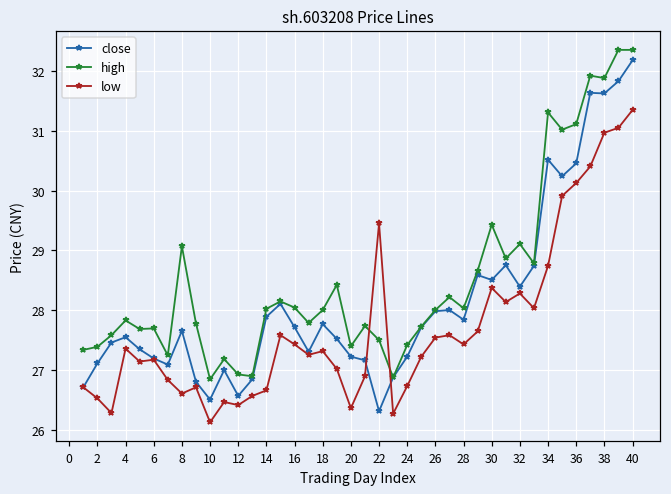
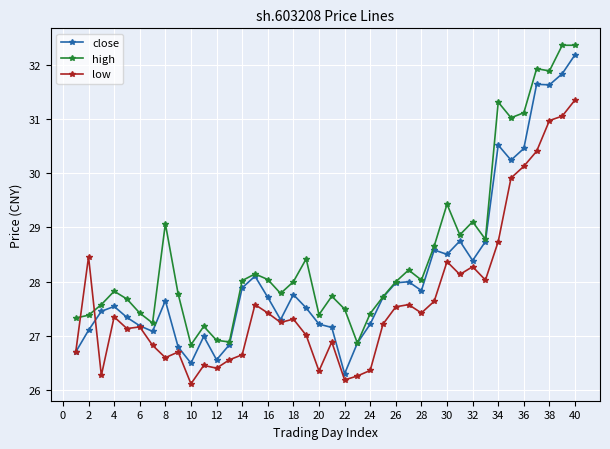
  {
    "close": {
      "2": 27.1,
      "4": 27.5,
      "8": 27.7,
      "10": 26.5,
      "12": 26.6,
      "14": 27.9,
      "16": 27.7,
      "18": 27.8,
      "20": 27.2,
      "22": 26.3,
      "24": 27.2,
      "28": 27.8,
      "30": 28.5,
      "32": 28.4,
      "34": 30.5,
      "36": 30.5,
      "38": 31.6,
      "40": 32.2
    },
    "high": {
      "2": 27.4,
      "4": 27.8,
-     "6": 27.7,
+     "6": 27.4,
      "8": 29.1,
      "10": 26.8,
      "12": 26.9,
      "14": 28.0,
      "16": 28.0,
      "18": 28.0,
      "20": 27.4,
      "22": 27.5,
      "24": 27.4,
      "28": 28.0,
      "30": 29.4,
      "32": 29.1,
      "34": 31.3,
      "36": 31.1,
      "38": 31.9,
      "40": 32.4
    },
    "low": {
-     "2": 26.5,
+     "2": 28.5,
      "4": 27.4,
      "8": 26.6,
      "10": 26.1,
      "12": 26.4,
      "14": 26.7,
      "16": 27.4,
      "18": 27.3,
      "20": 26.4,
-     "22": 29.5,
-     "24": 26.7,
+     "22": 26.2,
+     "24": 26.4,
      "26": 27.5,
      "28": 27.4,
      "30": 28.4,
      "32": 28.3,
      "34": 28.7,
      "36": 30.1,
      "38": 31.0,
      "40": 31.3
    }
  }
